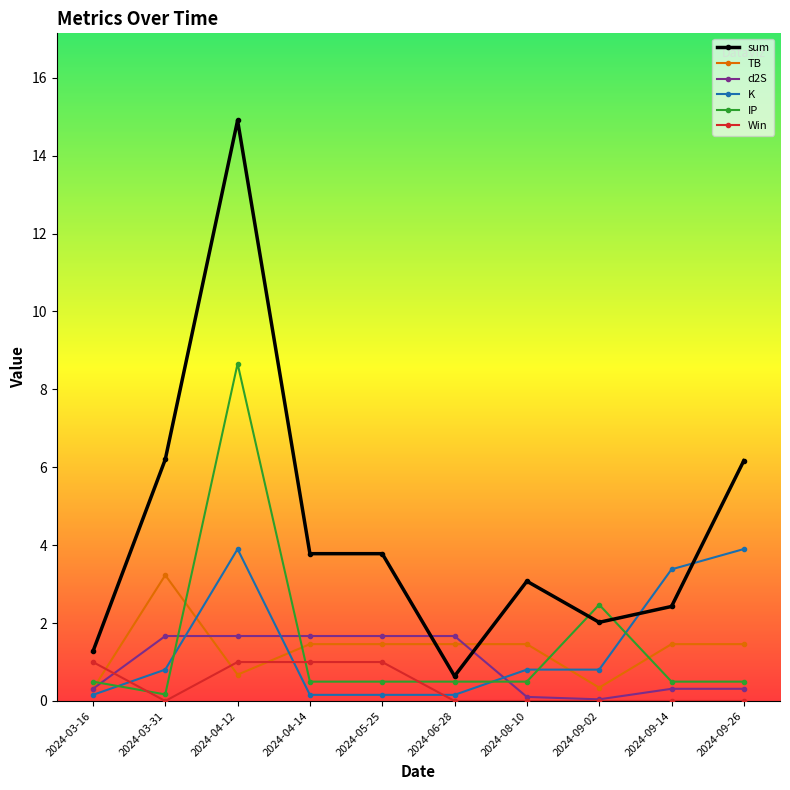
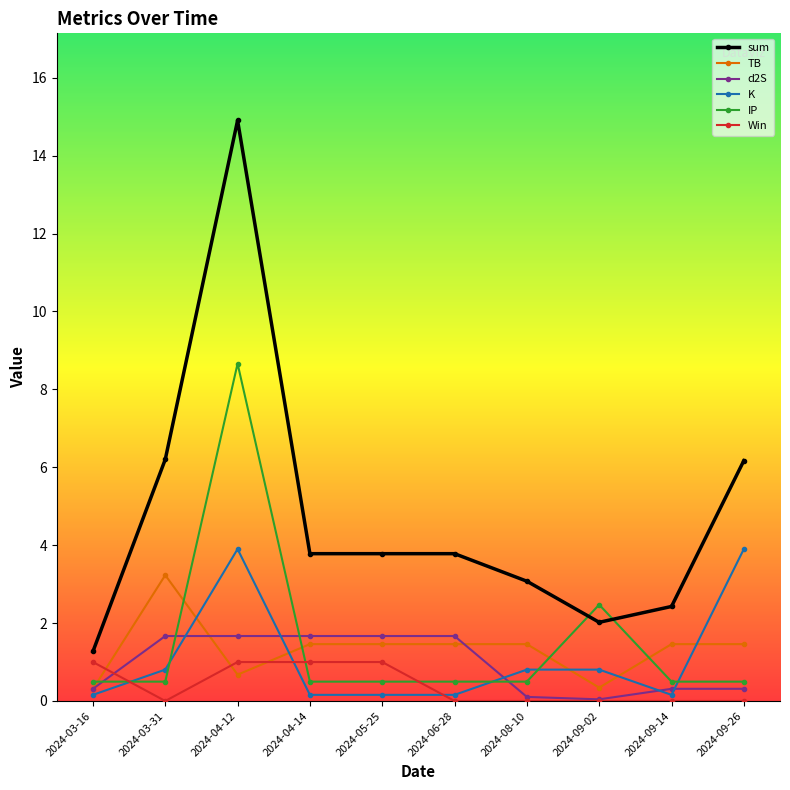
  {
    "sum": {
      "2024-03-16": 1.3,
      "2024-03-31": 6.2,
      "2024-04-12": 14.9,
      "2024-04-14": 3.8,
      "2024-05-25": 3.8,
-     "2024-06-28": 0.6,
+     "2024-06-28": 3.8,
      "2024-08-10": 3.1,
      "2024-09-02": 2.0,
      "2024-09-14": 2.4,
      "2024-09-26": 6.2
    },
    "TB": {
      "2024-03-31": 3.2,
      "2024-04-12": 0.7,
      "2024-04-14": 1.5,
      "2024-05-25": 1.5,
      "2024-06-28": 1.5,
      "2024-08-10": 1.5,
      "2024-09-02": 0.3,
      "2024-09-14": 1.5,
      "2024-09-26": 1.5
    },
    "d2S": {
      "2024-03-31": 1.7,
      "2024-04-12": 1.7,
      "2024-04-14": 1.7,
      "2024-05-25": 1.7,
      "2024-06-28": 1.7,
      "2024-08-10": 0.1,
      "2024-09-14": 0.3,
      "2024-09-26": 0.3
    },
    "K": {
      "2024-03-16": 0.2,
      "2024-03-31": 0.8,
      "2024-04-12": 3.9,
      "2024-04-14": 0.2,
      "2024-05-25": 0.2,
      "2024-06-28": 0.2,
      "2024-08-10": 0.8,
      "2024-09-02": 0.8,
-     "2024-09-14": 3.4,
+     "2024-09-14": 0.2,
      "2024-09-26": 3.9
    },
    "IP": {
      "2024-03-16": 0.5,
-     "2024-03-31": 0.2,
+     "2024-03-31": 0.5,
      "2024-04-12": 8.7,
      "2024-04-14": 0.5,
      "2024-05-25": 0.5,
      "2024-06-28": 0.5,
      "2024-08-10": 0.5,
      "2024-09-02": 2.5,
      "2024-09-14": 0.5,
      "2024-09-26": 0.5
    },
    "Win": {
      "2024-03-16": 1.0,
      "2024-03-31": 0.0,
      "2024-04-12": 1.0,
      "2024-04-14": 1.0,
      "2024-05-25": 1.0,
      "2024-06-28": 0.0,
      "2024-08-10": 0.0,
      "2024-09-14": 0.0,
      "2024-09-26": 0.0
    }
  }
